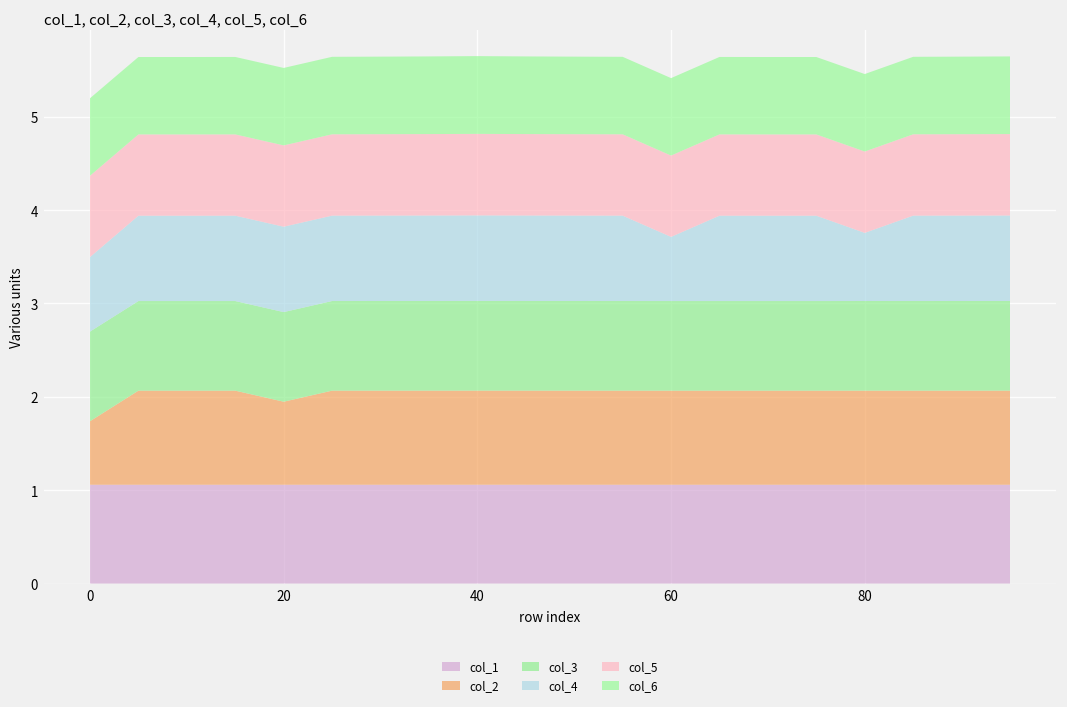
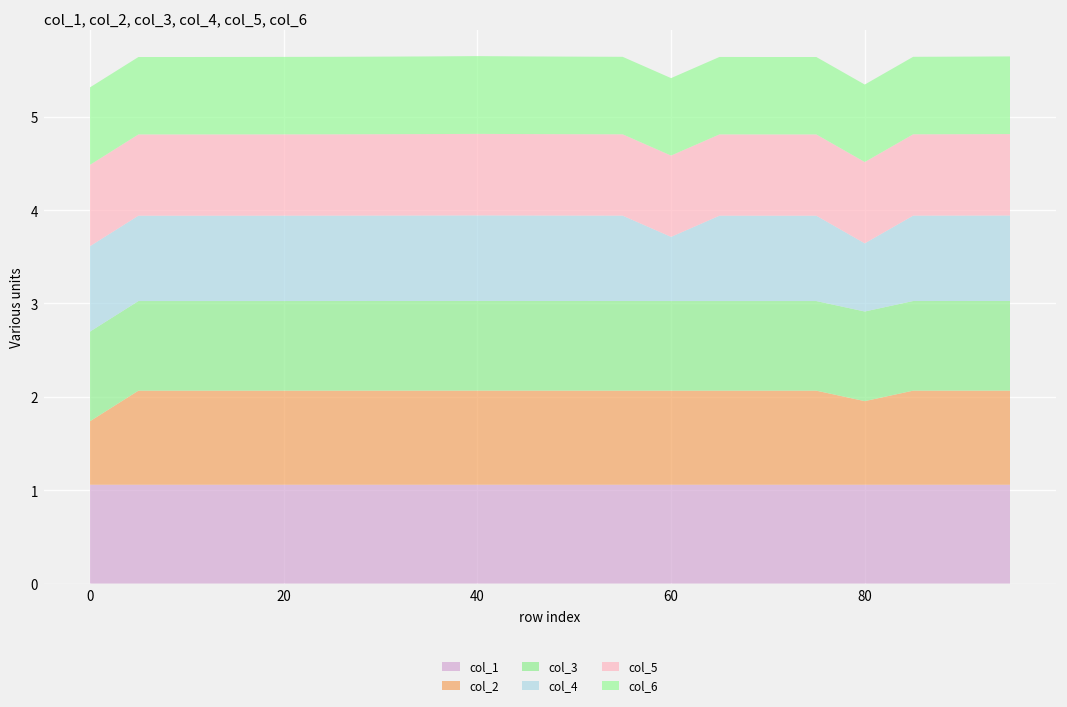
  {
    "col_2": {
      "0": 0.7,
-     "20": 0.9,
+     "20": 1.0,
      "40": 1.0,
      "60": 1.0,
-     "80": 1.0
+     "80": 0.9
    },
    "col_4": {
-     "0": 0.8,
+     "0": 0.9,
      "20": 0.9,
      "40": 0.9,
      "60": 0.7,
      "80": 0.7
    }
  }
